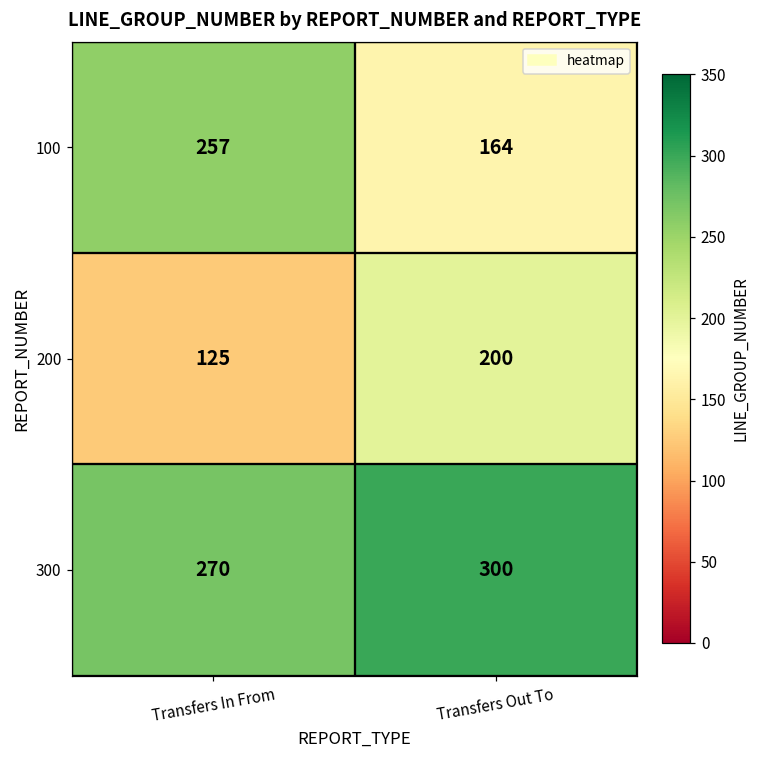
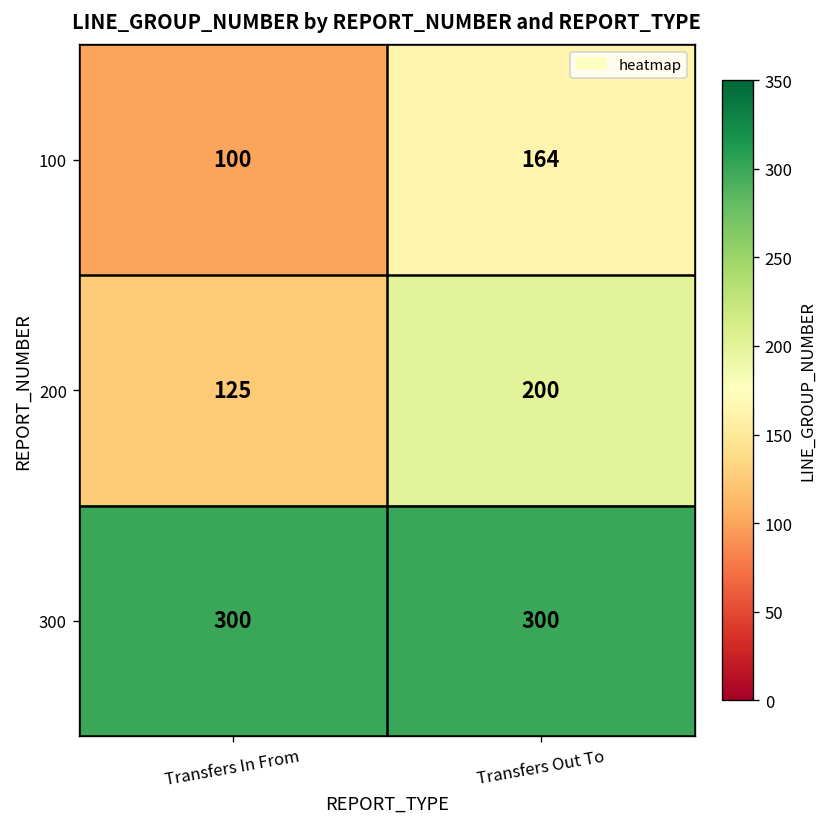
  {
    "100": {
-     "Transfers In From": 257,
+     "Transfers In From": 100,
      "Transfers Out To": 164
    },
    "200": {
      "Transfers In From": 125,
      "Transfers Out To": 200
    },
    "300": {
-     "Transfers In From": 270,
+     "Transfers In From": 300,
      "Transfers Out To": 300
    }
  }
